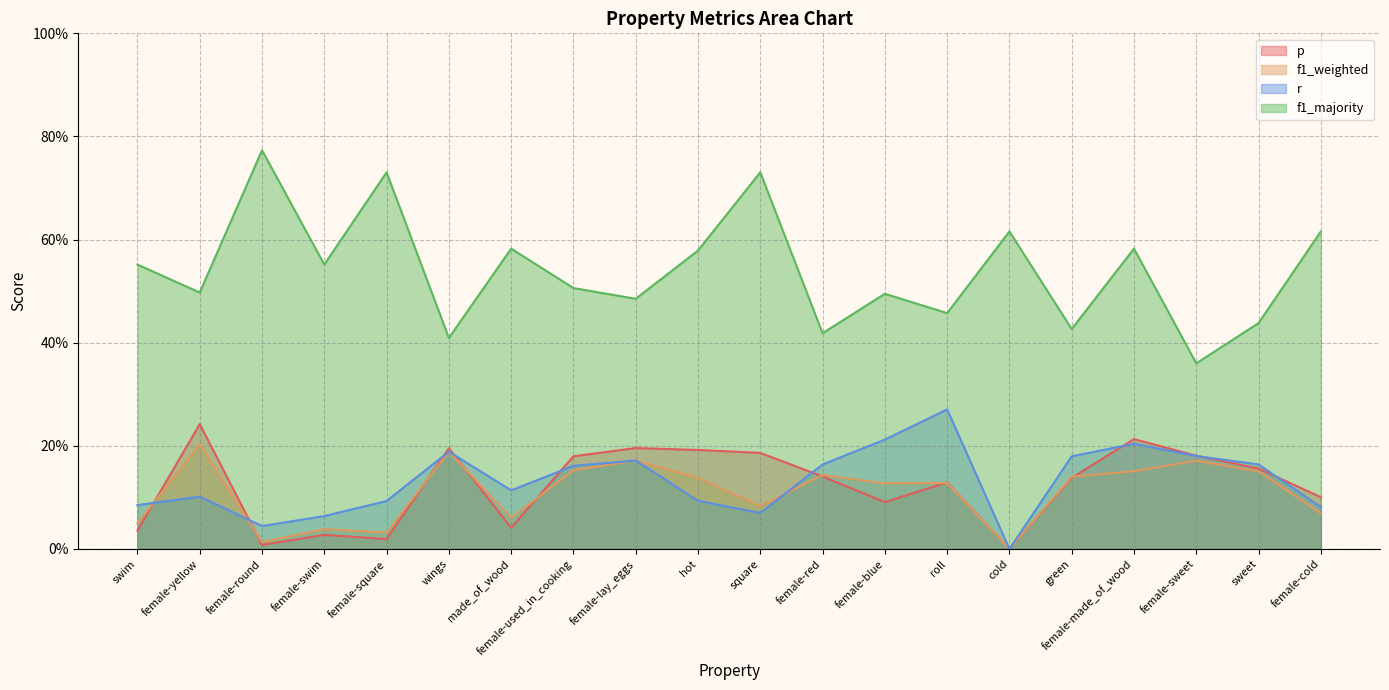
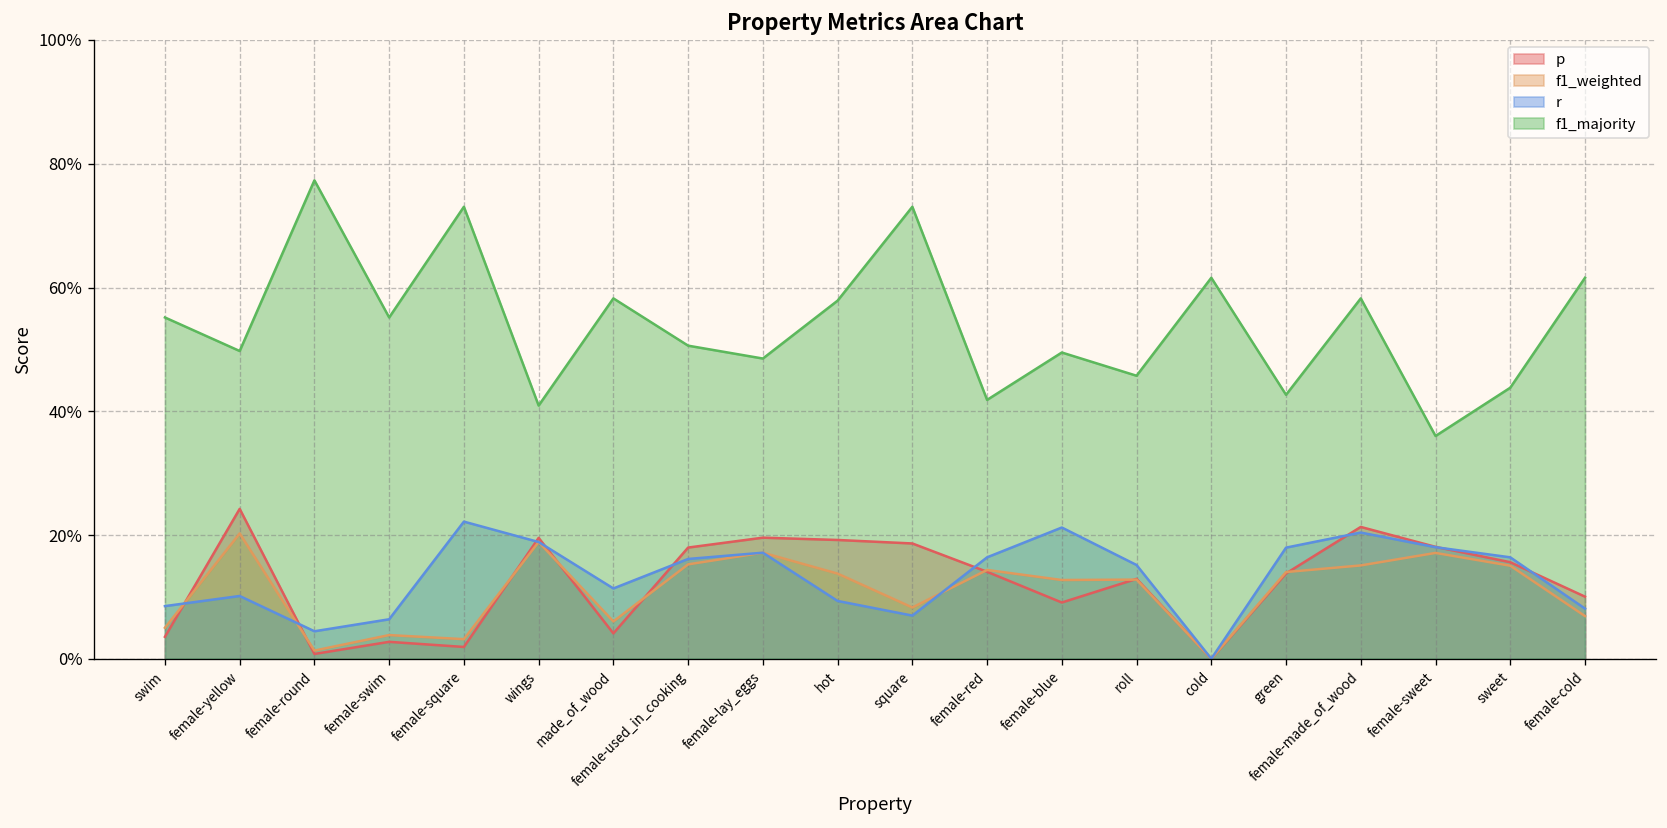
  {
    "r": {
      "swim": "9%",
      "female-yellow": "10%",
      "female-round": "4%",
      "female-swim": "6%",
-     "female-square": "9%",
+     "female-square": "22%",
      "made_of_wood": "11%",
      "female-used_in_cooking": "16%",
      "hot": "9%",
      "square": "7%",
      "female-red": "16%",
      "female-blue": "21%",
-     "roll": "27%",
+     "roll": "15%",
      "green": "18%",
      "female-made_of_wood": "20%",
      "sweet": "16%",
      "female-cold": "8%"
    },
    "f1_majority": {
      "swim": "55%",
      "female-yellow": "50%",
      "female-round": "77%",
      "female-swim": "55%",
      "female-square": "73%",
      "wings": "41%",
      "made_of_wood": "58%",
      "female-used_in_cooking": "51%",
      "female-lay_eggs": "49%",
      "hot": "58%",
      "square": "73%",
      "female-red": "42%",
      "female-blue": "49%",
      "roll": "46%",
      "cold": "62%",
      "green": "43%",
      "female-made_of_wood": "58%",
      "female-sweet": "36%",
      "sweet": "44%",
      "female-cold": "62%"
    }
  }
